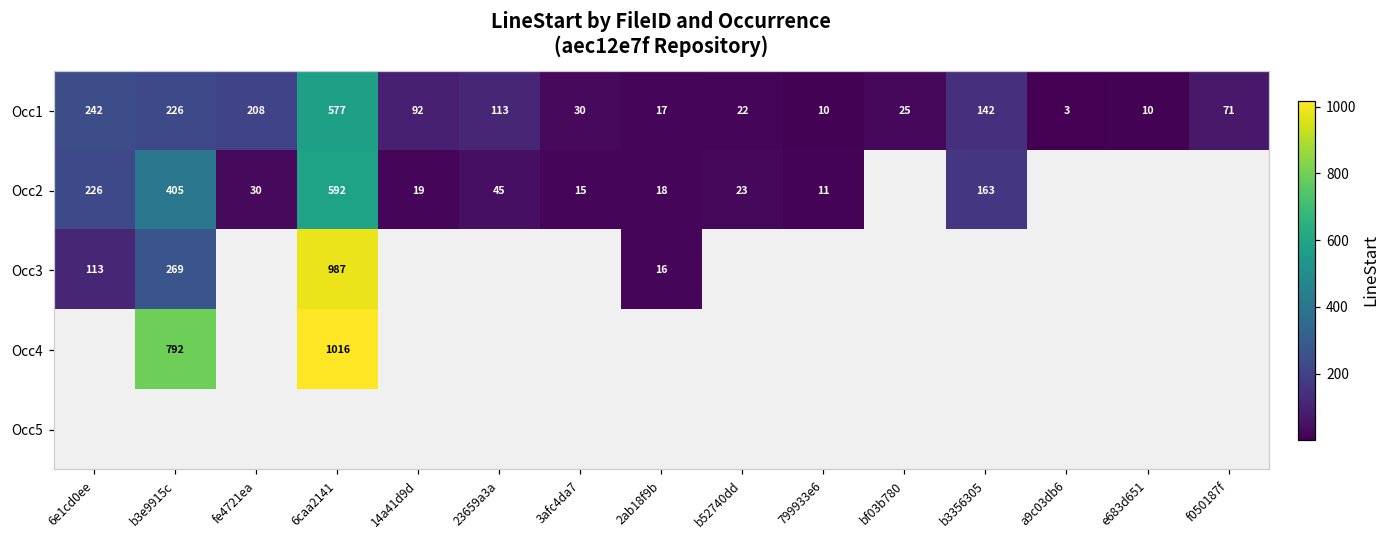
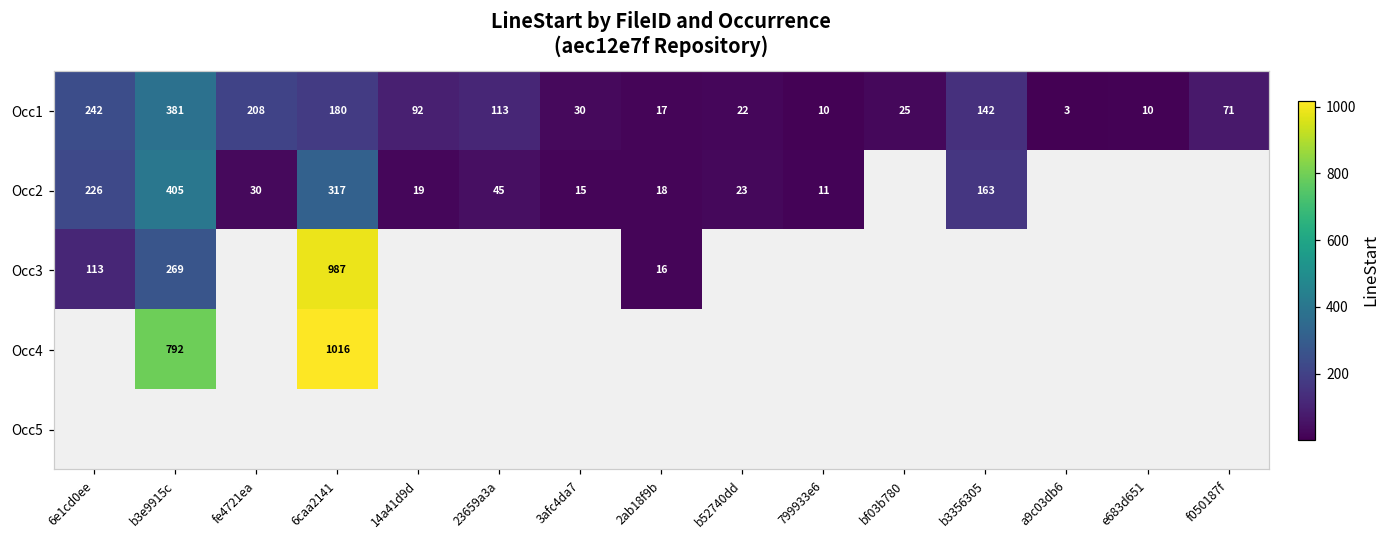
  {
    "Occ1": {
      "6e1cd0ee": 242,
-     "b3e9915c": 226,
+     "b3e9915c": 381,
      "fe4721ea": 208,
-     "6caa2141": 577,
+     "6caa2141": 180,
      "14a41d9d": 92,
      "23659a3a": 113,
      "3afc4da7": 30,
      "2ab18f9b": 17,
      "b52740dd": 22,
      "799933e6": 10,
      "bf03b780": 25,
      "b3356305": 142,
      "a9c03db6": 3,
      "e683d651": 10,
      "f050187f": 71
    },
    "Occ2": {
      "6e1cd0ee": 226,
      "b3e9915c": 405,
      "fe4721ea": 30,
-     "6caa2141": 592,
+     "6caa2141": 317,
      "14a41d9d": 19,
      "23659a3a": 45,
      "3afc4da7": 15,
      "2ab18f9b": 18,
      "b52740dd": 23,
      "799933e6": 11,
      "b3356305": 163
    },
    "Occ3": {
      "6e1cd0ee": 113,
      "b3e9915c": 269,
      "6caa2141": 987,
      "2ab18f9b": 16
    },
    "Occ4": {
      "b3e9915c": 792,
      "6caa2141": 1016
    }
  }
